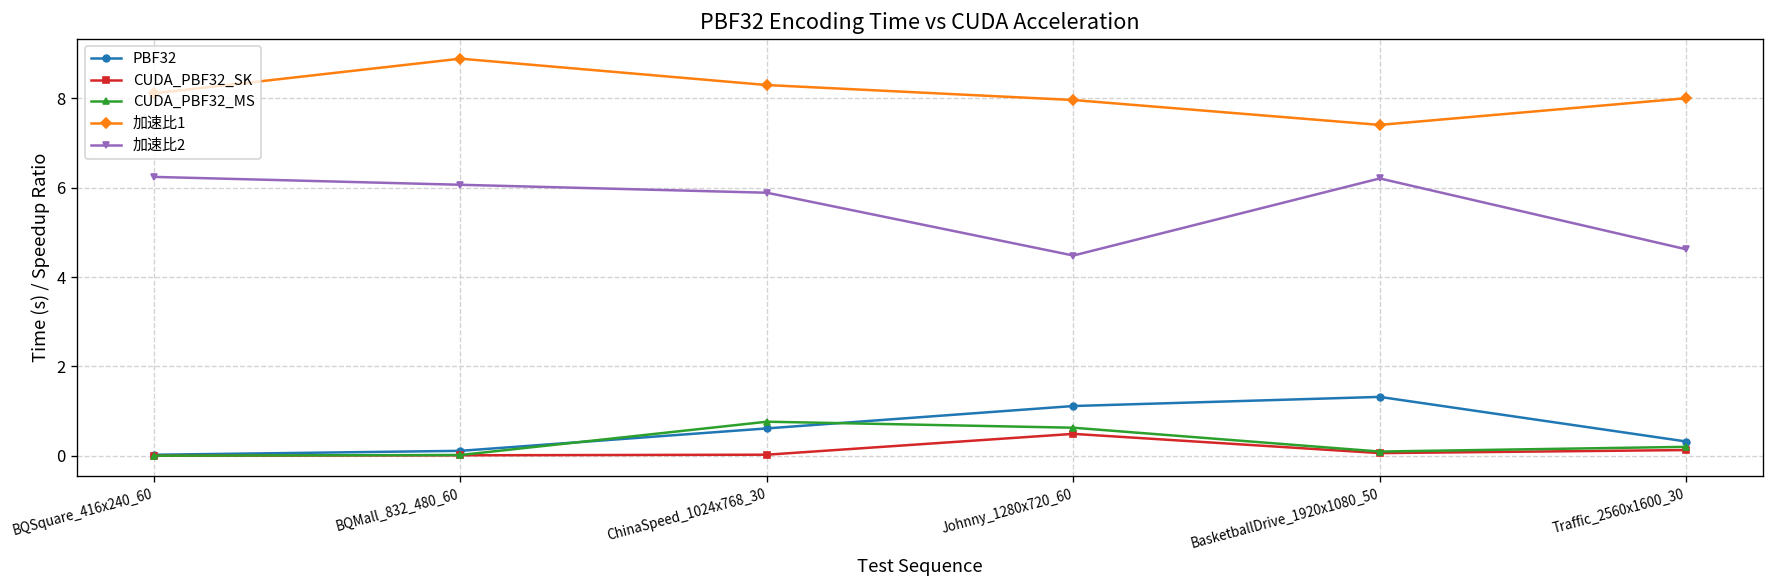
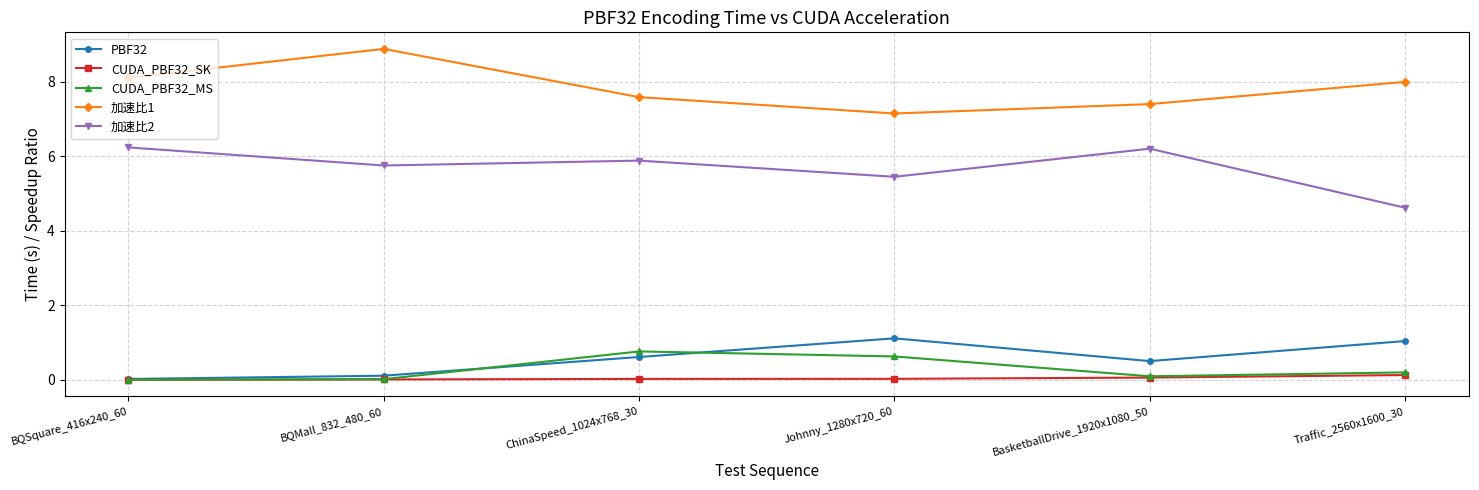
  {
    "PBF32": {
      "BQMall_832_480_60": 0.1,
      "ChinaSpeed_1024x768_30": 0.6,
      "Johnny_1280x720_60": 1.1,
-     "BasketballDrive_1920x1080_50": 1.3,
-     "Traffic_2560x1600_30": 0.3
+     "BasketballDrive_1920x1080_50": 0.5,
+     "Traffic_2560x1600_30": 1.0
    },
    "CUDA_PBF32_SK": {
      "ChinaSpeed_1024x768_30": 0.0,
-     "Johnny_1280x720_60": 0.5,
+     "Johnny_1280x720_60": 0.0,
      "Traffic_2560x1600_30": 0.1
    },
    "CUDA_PBF32_MS": {
      "ChinaSpeed_1024x768_30": 0.8,
      "Johnny_1280x720_60": 0.6,
      "Traffic_2560x1600_30": 0.2
    },
    "加速比1": {
      "BQMall_832_480_60": 8.9,
-     "ChinaSpeed_1024x768_30": 8.3,
-     "Johnny_1280x720_60": 8.0,
+     "ChinaSpeed_1024x768_30": 7.6,
+     "Johnny_1280x720_60": 7.2,
      "BasketballDrive_1920x1080_50": 7.4,
      "Traffic_2560x1600_30": 8.0
    },
    "加速比2": {
      "BQSquare_416x240_60": 6.2,
-     "BQMall_832_480_60": 6.1,
+     "BQMall_832_480_60": 5.8,
      "ChinaSpeed_1024x768_30": 5.9,
-     "Johnny_1280x720_60": 4.5,
+     "Johnny_1280x720_60": 5.5,
      "BasketballDrive_1920x1080_50": 6.2,
      "Traffic_2560x1600_30": 4.6
    }
  }
